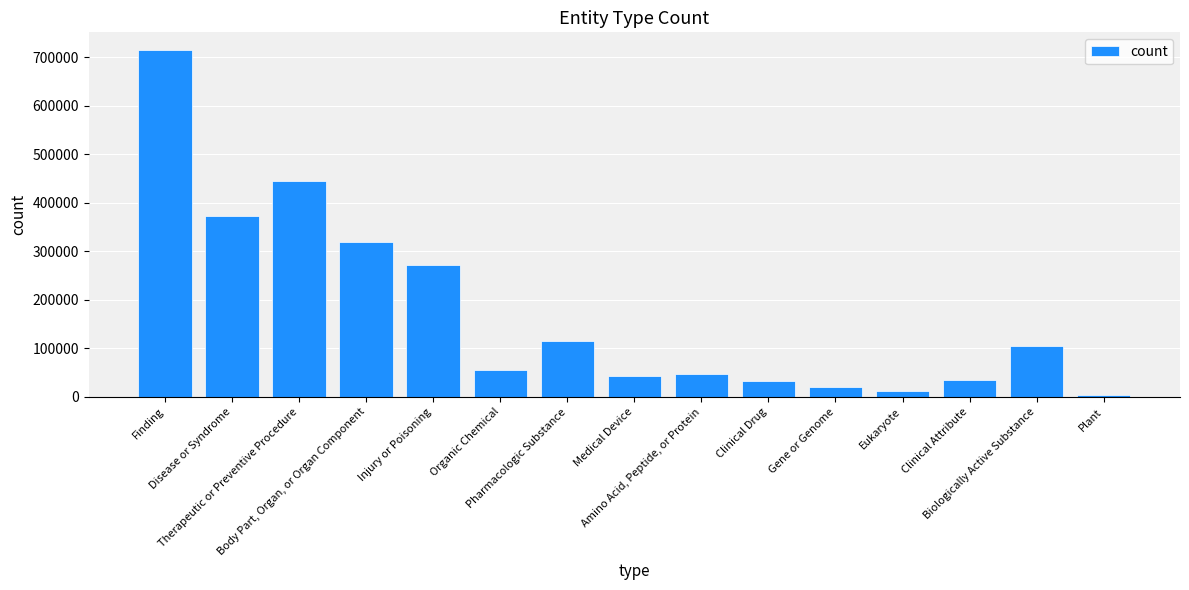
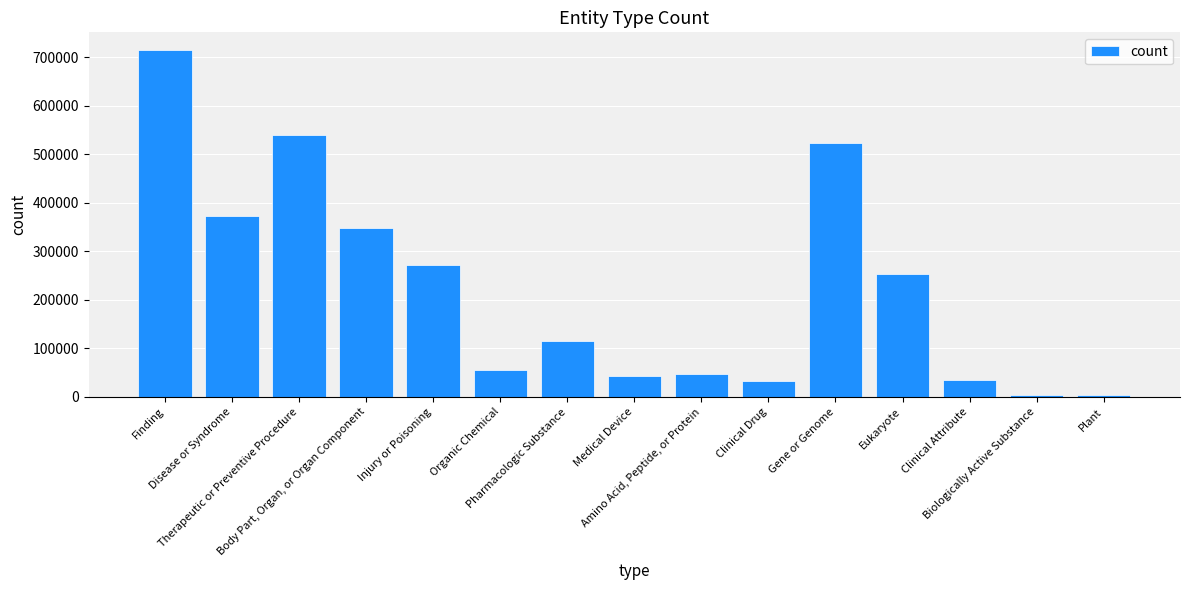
  {
    "Finding": 720000,
    "Disease or Syndrome": 370000,
-   "Therapeutic or Preventive Procedure": 450000,
-   "Body Part, Organ, or Organ Component": 320000,
+   "Therapeutic or Preventive Procedure": 540000,
+   "Body Part, Organ, or Organ Component": 350000,
    "Injury or Poisoning": 270000,
    "Organic Chemical": 60000,
    "Pharmacologic Substance": 120000,
    "Medical Device": 40000,
    "Amino Acid, Peptide, or Protein": 50000,
    "Clinical Drug": 30000,
-   "Gene or Genome": 20000,
-   "Eukaryote": 10000,
+   "Gene or Genome": 520000,
+   "Eukaryote": 250000,
    "Clinical Attribute": 30000,
-   "Biologically Active Substance": 100000
+   "Biologically Active Substance": 0
  }
